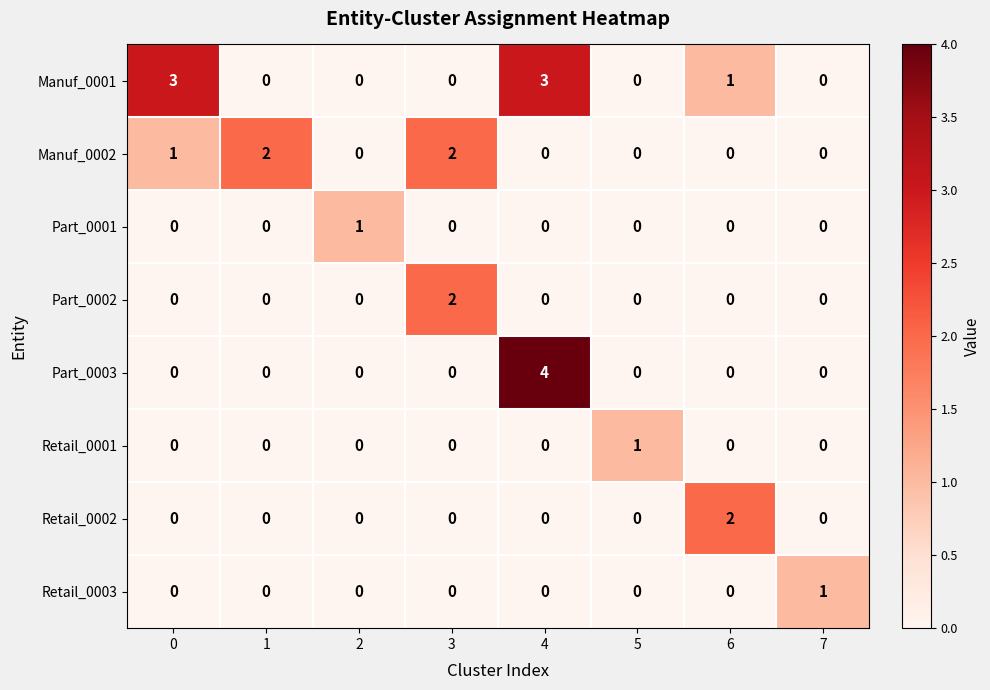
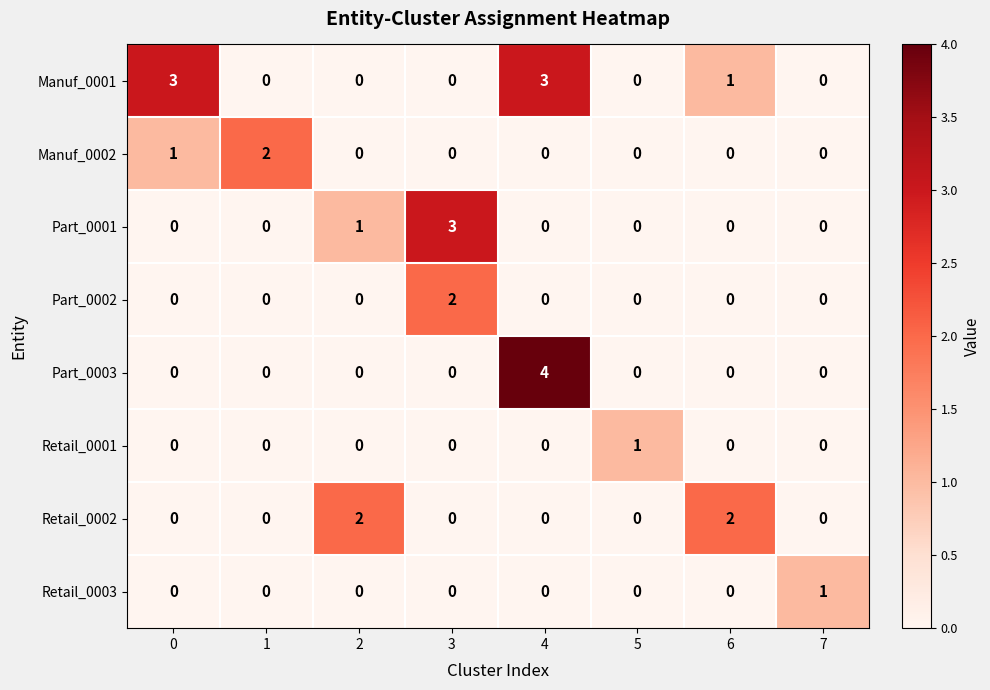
  {
    "Manuf_0001": {
      "0": 3,
      "1": 0,
      "2": 0,
      "3": 0,
      "4": 3,
      "5": 0,
      "6": 1,
      "7": 0
    },
    "Manuf_0002": {
      "0": 1,
      "1": 2,
      "2": 0,
-     "3": 2,
+     "3": 0,
      "4": 0,
      "5": 0,
      "6": 0,
      "7": 0
    },
    "Part_0001": {
      "0": 0,
      "1": 0,
      "2": 1,
-     "3": 0,
+     "3": 3,
      "4": 0,
      "5": 0,
      "6": 0,
      "7": 0
    },
    "Part_0002": {
      "0": 0,
      "1": 0,
      "2": 0,
      "3": 2,
      "4": 0,
      "5": 0,
      "6": 0,
      "7": 0
    },
    "Part_0003": {
      "0": 0,
      "1": 0,
      "2": 0,
      "3": 0,
      "4": 4,
      "5": 0,
      "6": 0,
      "7": 0
    },
    "Retail_0001": {
      "0": 0,
      "1": 0,
      "2": 0,
      "3": 0,
      "4": 0,
      "5": 1,
      "6": 0,
      "7": 0
    },
    "Retail_0002": {
      "0": 0,
      "1": 0,
-     "2": 0,
+     "2": 2,
      "3": 0,
      "4": 0,
      "5": 0,
      "6": 2,
      "7": 0
    },
    "Retail_0003": {
      "0": 0,
      "1": 0,
      "2": 0,
      "3": 0,
      "4": 0,
      "5": 0,
      "6": 0,
      "7": 1
    }
  }
